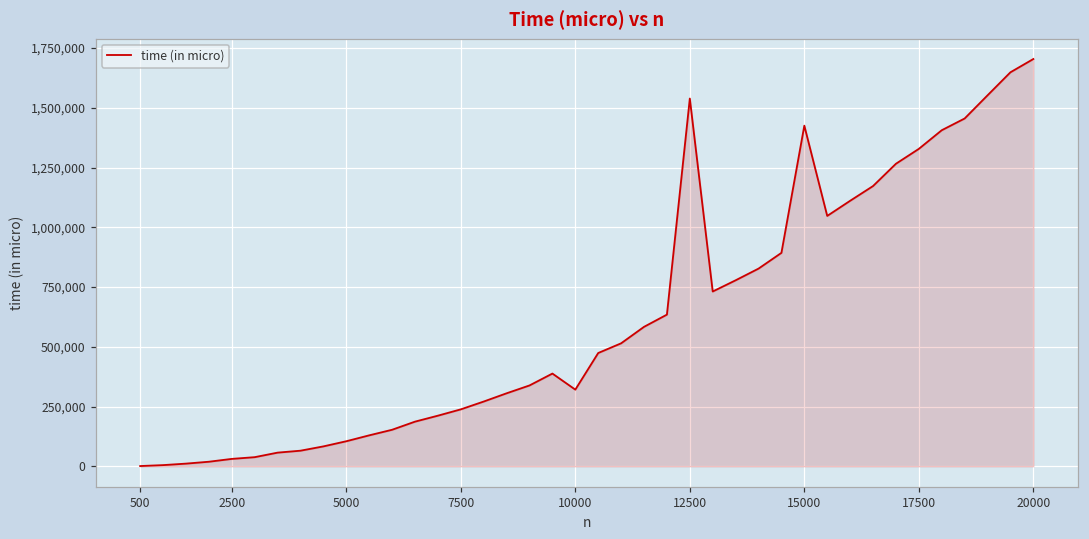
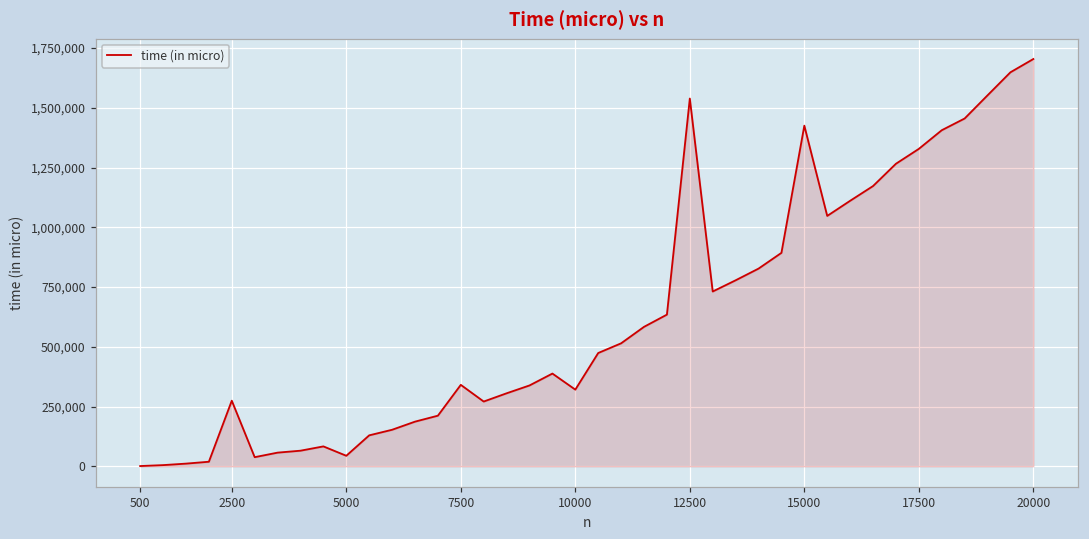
  {
    "500": "0",
-   "2500": "30,000",
-   "5000": "100,000",
-   "7500": "240,000",
+   "2500": "270,000",
+   "5000": "40,000",
+   "7500": "340,000",
    "10000": "320,000",
    "12500": "1,540,000",
    "15000": "1,430,000",
    "17500": "1,330,000",
    "20000": "1,700,000"
  }
